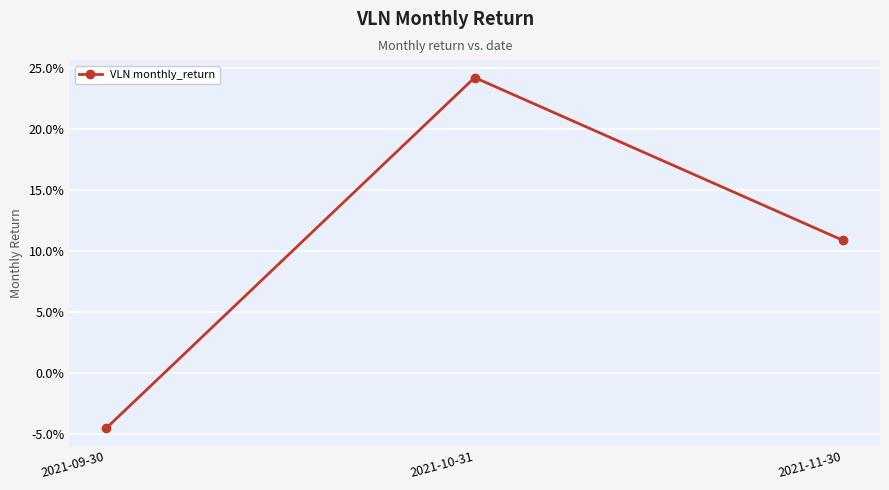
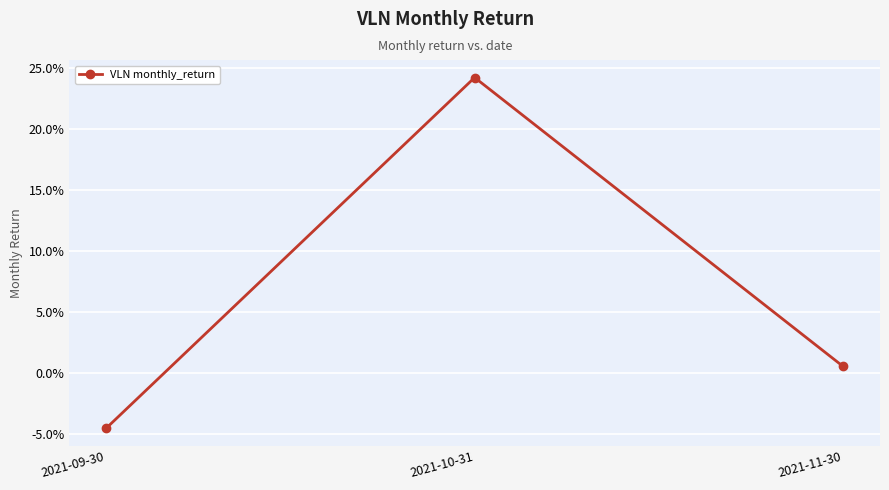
  {
    "2021-09-30": "-4.5%",
    "2021-10-31": "24.2%",
-   "2021-11-30": "10.9%"
+   "2021-11-30": "0.5%"
  }
